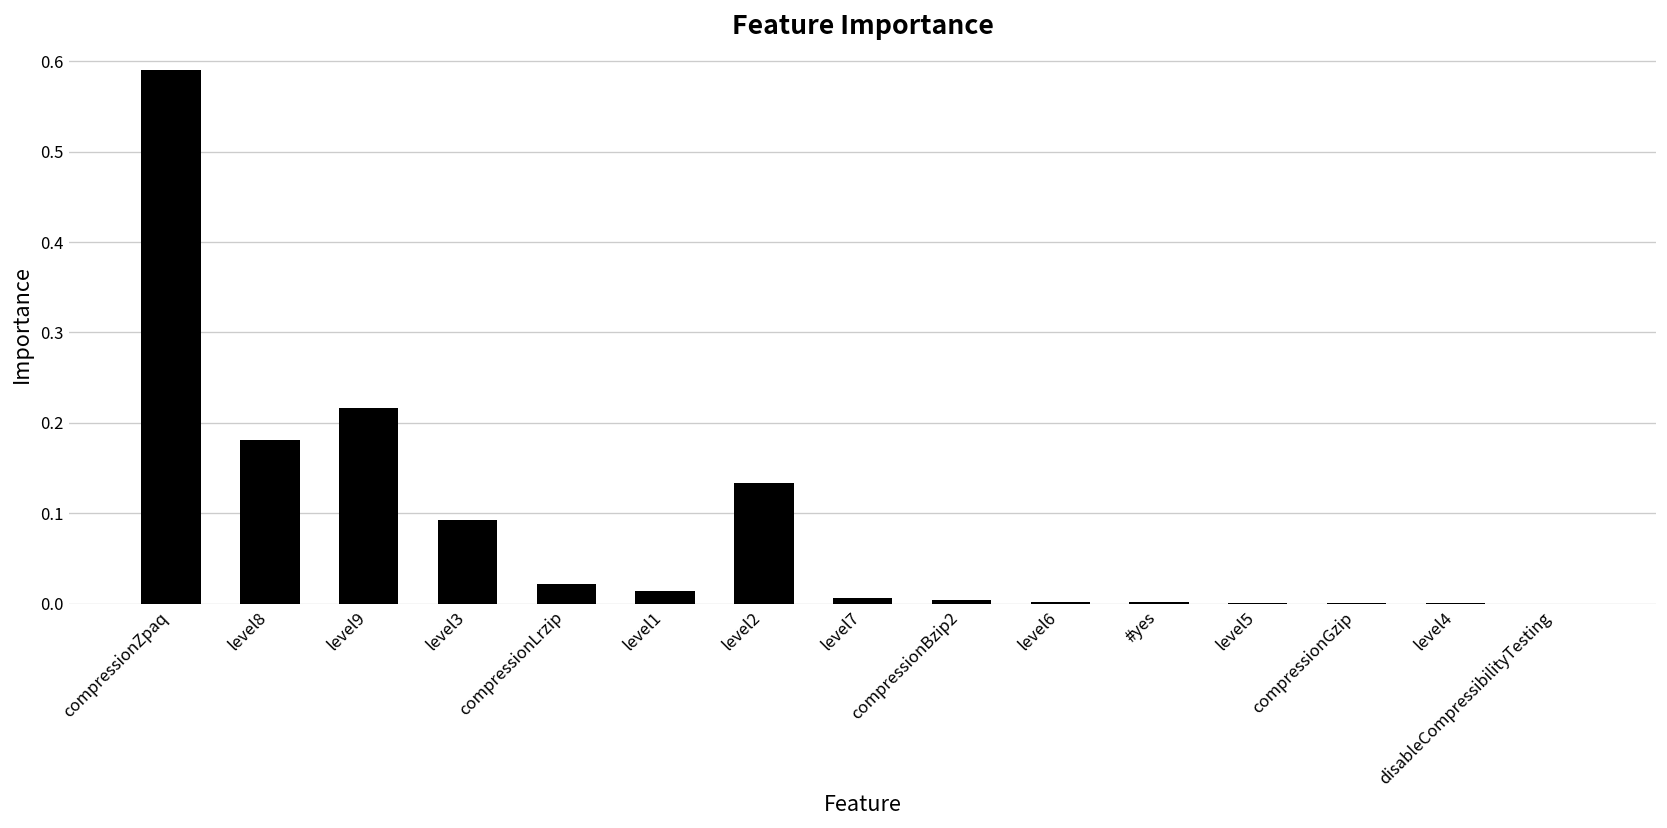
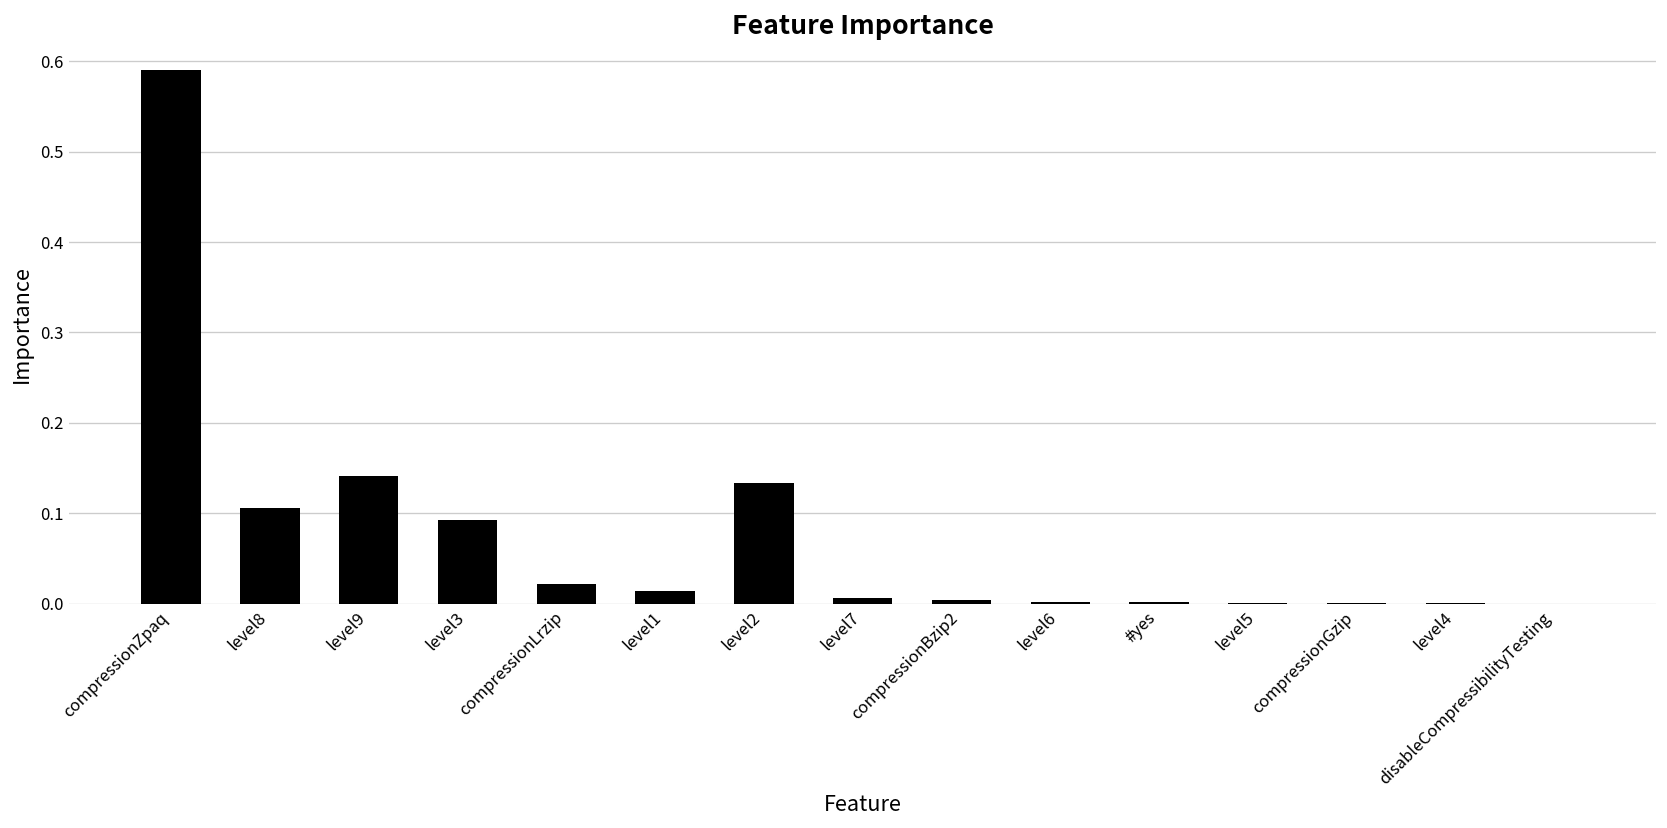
  {
    "compressionZpaq": 0.59,
-   "level8": 0.18,
-   "level9": 0.22,
+   "level8": 0.11,
+   "level9": 0.14,
    "level3": 0.09,
    "compressionLrzip": 0.02,
    "level1": 0.01,
    "level2": 0.13,
    "level7": 0.01,
    "compressionBzip2": 0.00
  }
